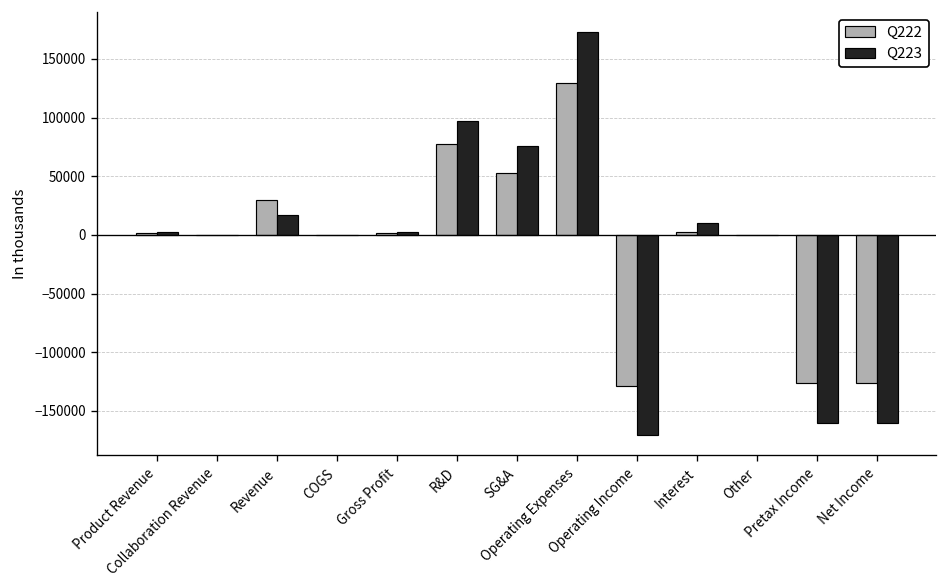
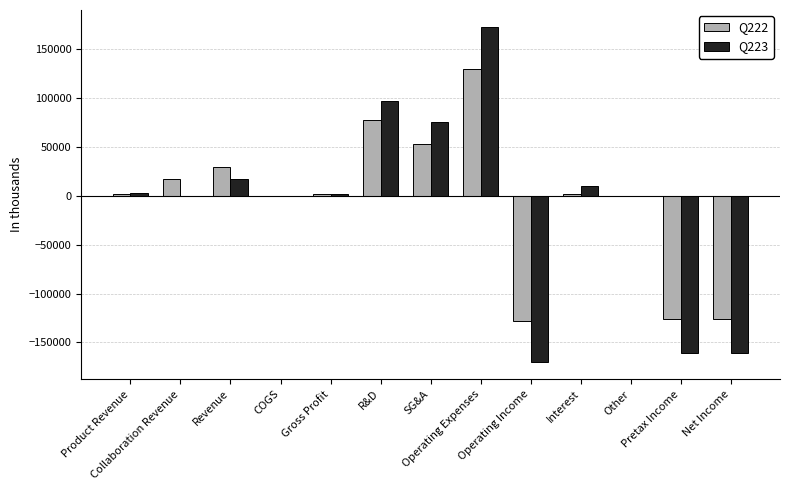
  {
    "Q222": {
-     "Collaboration Revenue": 0,
+     "Collaboration Revenue": 20000,
      "Revenue": 30000,
      "R&D": 80000,
      "SG&A": 50000,
      "Operating Expenses": 130000,
      "Operating Income": -130000,
      "Pretax Income": -130000,
      "Net Income": -130000
    },
    "Q223": {
      "Revenue": 20000,
      "R&D": 100000,
      "SG&A": 80000,
      "Operating Expenses": 170000,
      "Operating Income": -170000,
      "Interest": 10000,
      "Pretax Income": -160000,
      "Net Income": -160000
    }
  }
